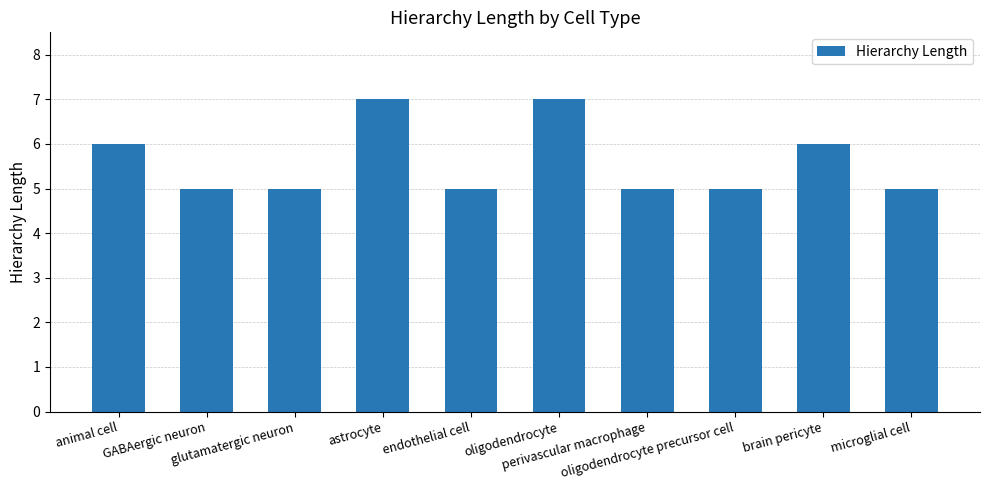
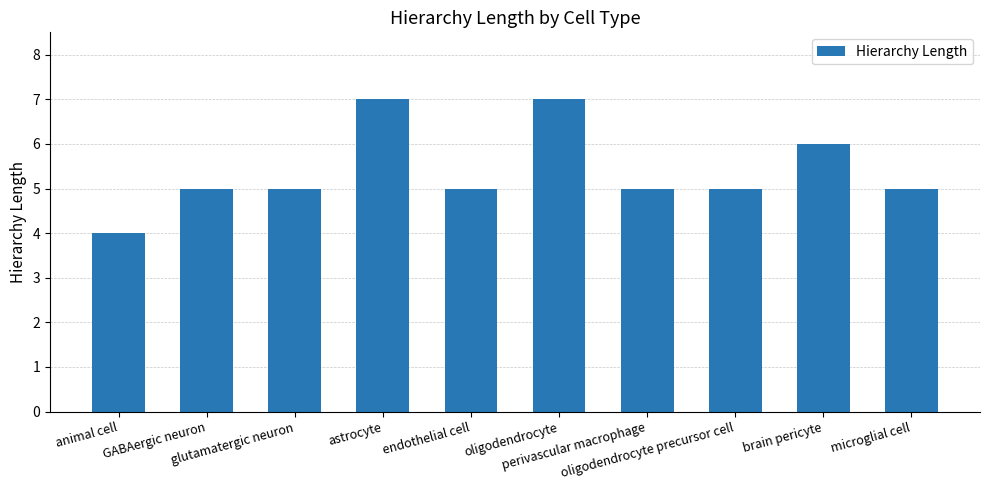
  {
-   "animal cell": 6,
+   "animal cell": 4,
    "GABAergic neuron": 5,
    "glutamatergic neuron": 5,
    "astrocyte": 7,
    "endothelial cell": 5,
    "oligodendrocyte": 7,
    "perivascular macrophage": 5,
    "oligodendrocyte precursor cell": 5,
    "brain pericyte": 6,
    "microglial cell": 5
  }
